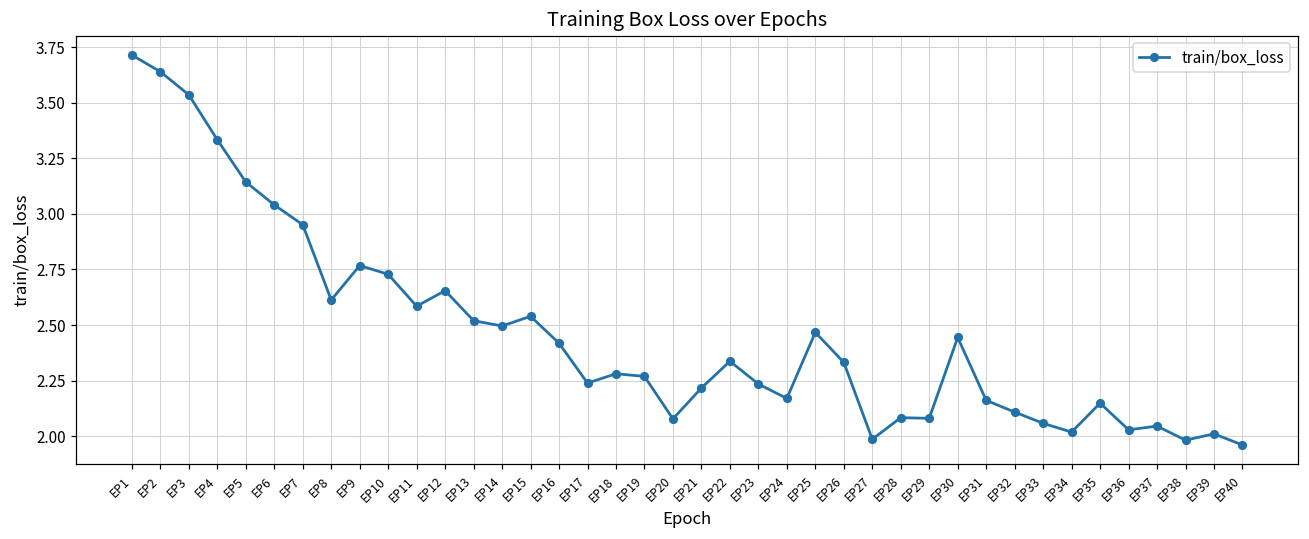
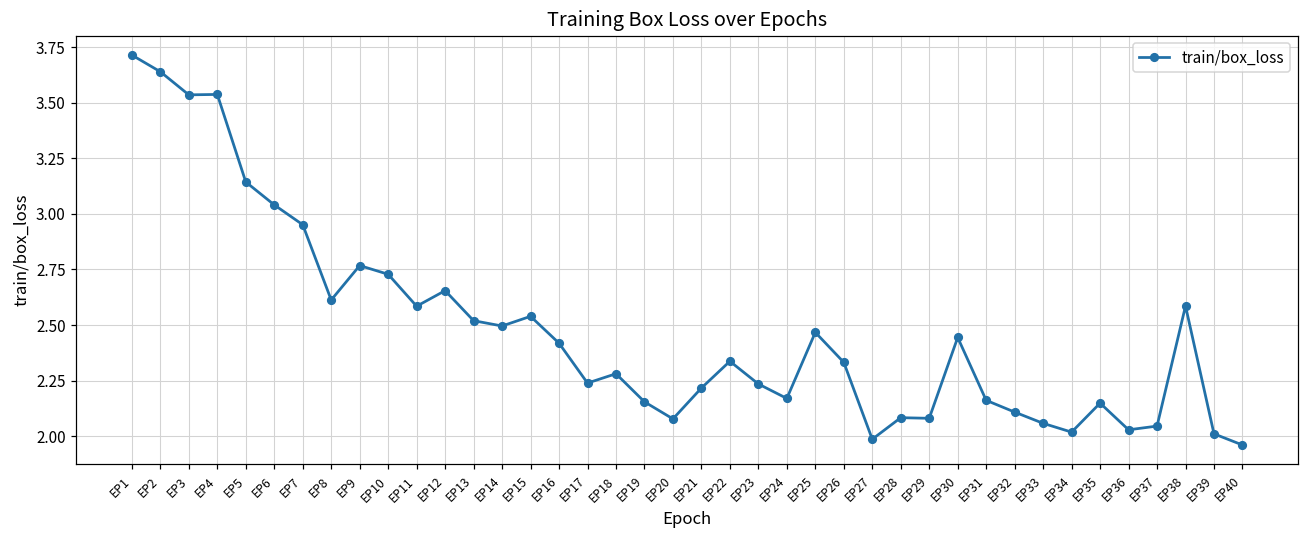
  {
    "EP1": 3.71,
    "EP2": 3.64,
    "EP3": 3.54,
-   "EP4": 3.33,
+   "EP4": 3.54,
    "EP5": 3.14,
    "EP6": 3.04,
    "EP7": 2.95,
    "EP8": 2.61,
    "EP9": 2.77,
    "EP10": 2.73,
    "EP11": 2.58,
    "EP12": 2.65,
    "EP13": 2.52,
    "EP14": 2.50,
    "EP15": 2.54,
    "EP16": 2.42,
    "EP17": 2.24,
    "EP18": 2.28,
-   "EP19": 2.27,
+   "EP19": 2.15,
    "EP20": 2.08,
    "EP21": 2.22,
    "EP22": 2.34,
    "EP23": 2.24,
    "EP24": 2.17,
    "EP25": 2.47,
    "EP26": 2.33,
    "EP27": 1.99,
    "EP28": 2.08,
    "EP29": 2.08,
    "EP30": 2.44,
    "EP31": 2.16,
    "EP32": 2.11,
    "EP33": 2.06,
    "EP34": 2.02,
    "EP35": 2.15,
    "EP36": 2.03,
    "EP37": 2.05,
-   "EP38": 1.98,
+   "EP38": 2.59,
    "EP39": 2.01,
    "EP40": 1.96
  }
